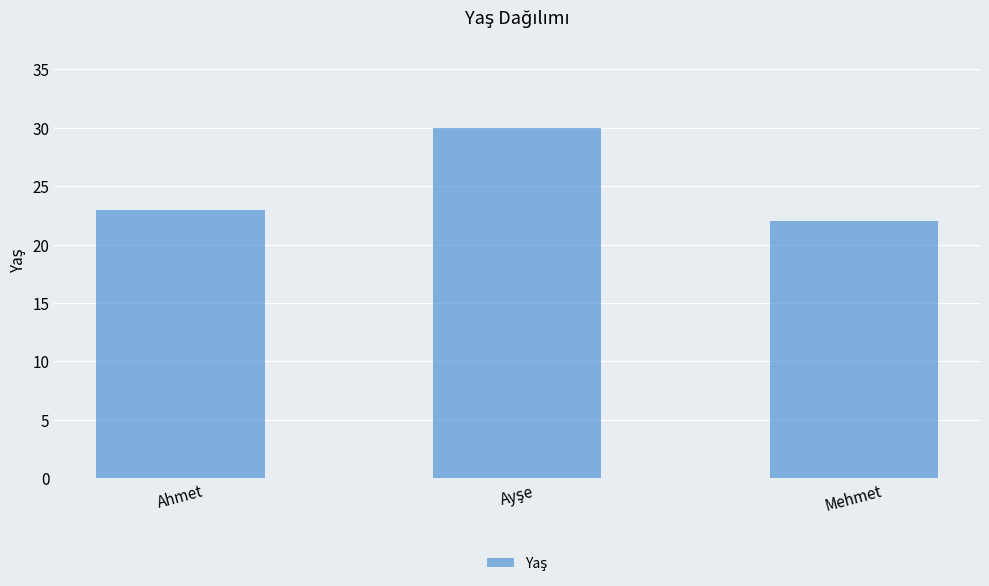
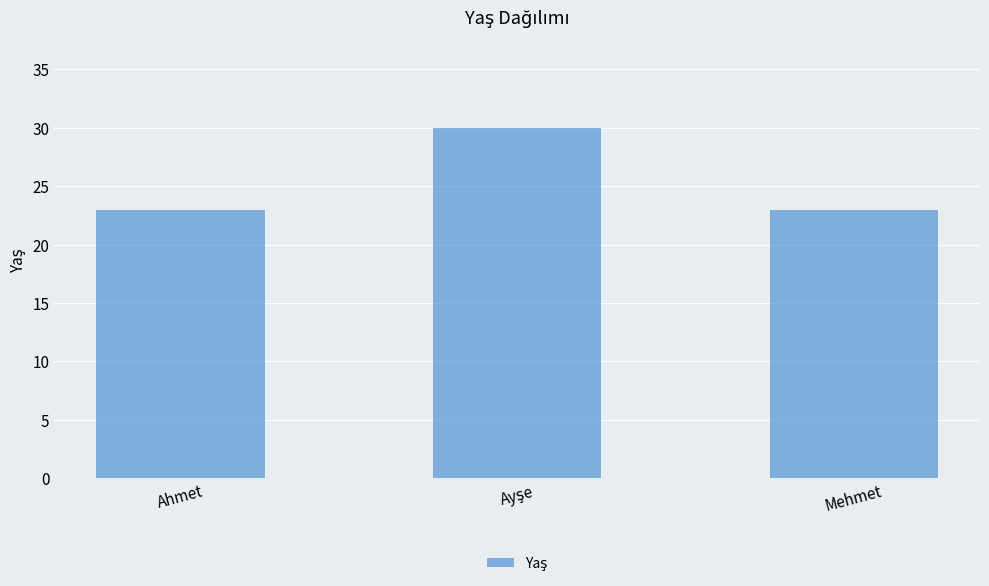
  {
    "Ahmet": 23,
    "Ayşe": 30,
-   "Mehmet": 22
+   "Mehmet": 23
  }
